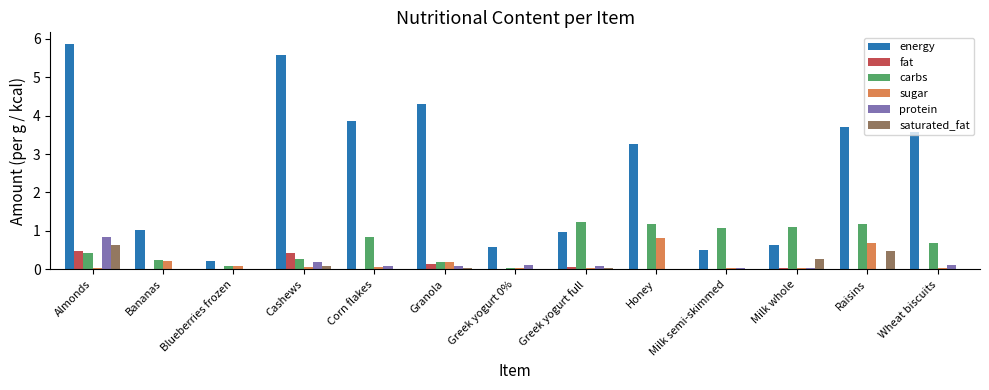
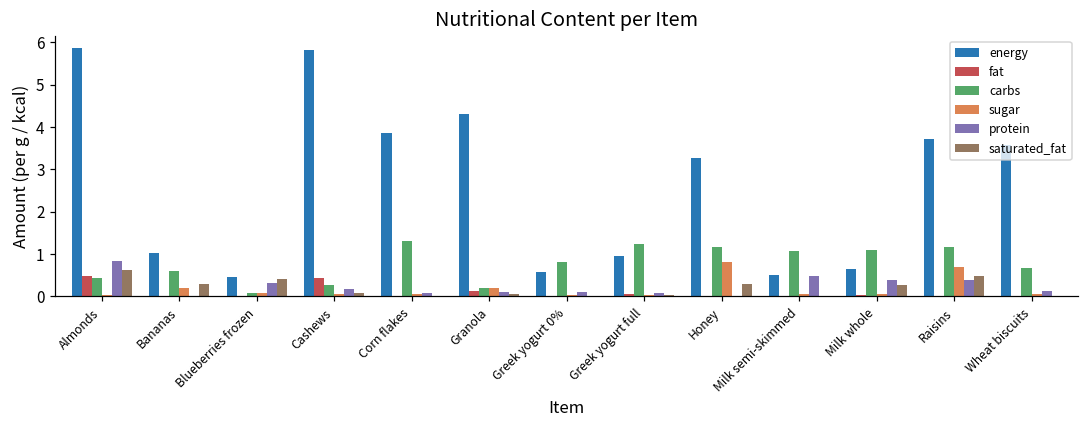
  {
    "energy": {
      "Almonds": 5.9,
      "Bananas": 1.0,
-     "Blueberries frozen": 0.2,
-     "Cashews": 5.6,
+     "Blueberries frozen": 0.4,
+     "Cashews": 5.8,
      "Corn flakes": 3.9,
      "Granola": 4.3,
      "Greek yogurt 0%": 0.6,
      "Greek yogurt full": 1.0,
      "Honey": 3.3,
      "Milk semi-skimmed": 0.5,
      "Milk whole": 0.6,
      "Raisins": 3.7
    },
    "carbs": {
      "Almonds": 0.4,
-     "Bananas": 0.2,
+     "Bananas": 0.6,
      "Blueberries frozen": 0.1,
      "Cashews": 0.3,
-     "Corn flakes": 0.9,
+     "Corn flakes": 1.3,
      "Granola": 0.2,
-     "Greek yogurt 0%": 0.0,
+     "Greek yogurt 0%": 0.8,
      "Greek yogurt full": 1.2,
      "Honey": 1.2,
      "Milk semi-skimmed": 1.1,
      "Milk whole": 1.1,
      "Raisins": 1.2,
      "Wheat biscuits": 0.7
    },
    "protein": {
      "Almonds": 0.8,
-     "Blueberries frozen": 0.0,
+     "Blueberries frozen": 0.3,
      "Cashews": 0.2,
      "Corn flakes": 0.1,
      "Granola": 0.1,
      "Greek yogurt 0%": 0.1,
      "Greek yogurt full": 0.1,
-     "Milk semi-skimmed": 0.0,
-     "Milk whole": 0.0,
-     "Raisins": 0.0,
+     "Milk semi-skimmed": 0.5,
+     "Milk whole": 0.4,
+     "Raisins": 0.4,
      "Wheat biscuits": 0.1
    },
    "saturated_fat": {
      "Almonds": 0.6,
-     "Bananas": 0.0,
-     "Blueberries frozen": 0.0,
+     "Bananas": 0.3,
+     "Blueberries frozen": 0.4,
      "Cashews": 0.1,
      "Greek yogurt 0%": 0.0,
-     "Honey": 0.0,
+     "Honey": 0.3,
      "Milk whole": 0.3,
      "Raisins": 0.5
    }
  }
